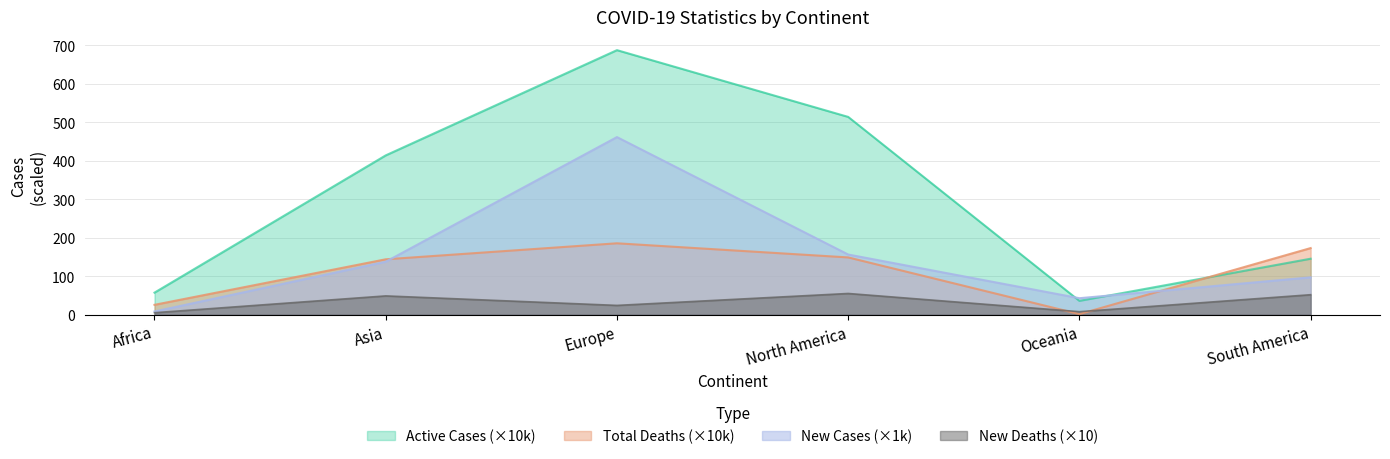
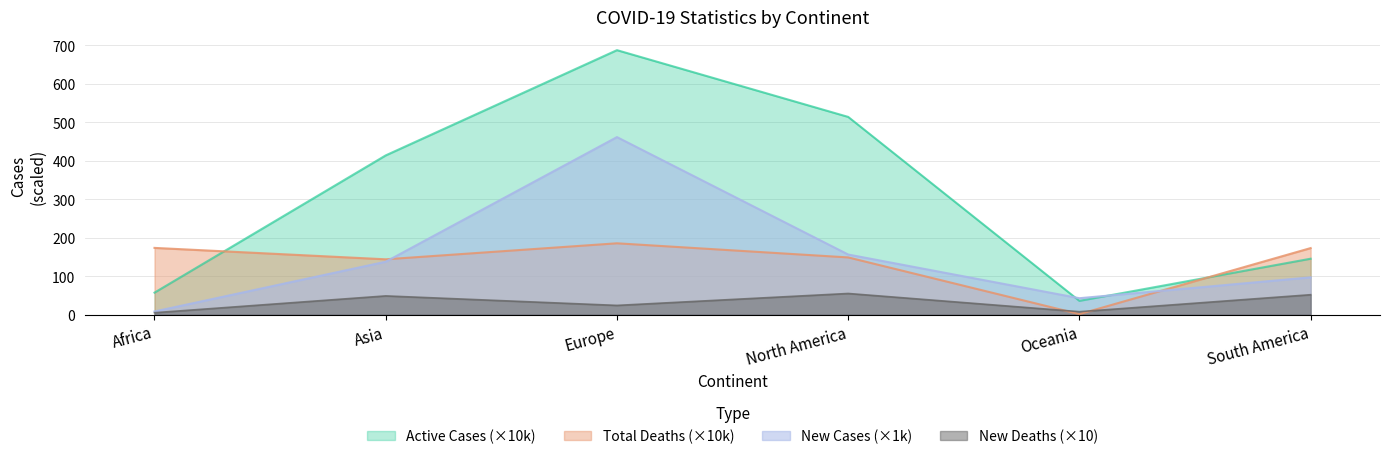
  {
    "Total Deaths (×10k)": {
-     "Africa": 30,
+     "Africa": 170,
      "Europe": 190,
      "North America": 150,
      "South America": 170
    },
    "New Deaths (×10)": {
      "Asia": 50,
      "Europe": 20,
      "North America": 60,
      "South America": 50
    }
  }
